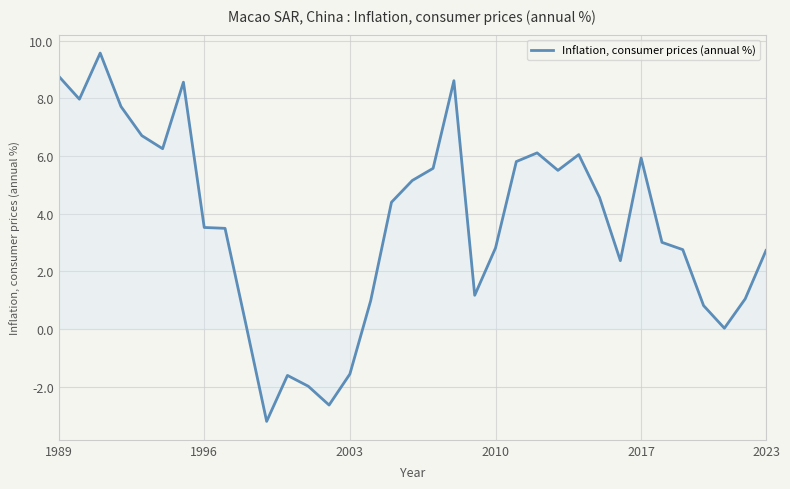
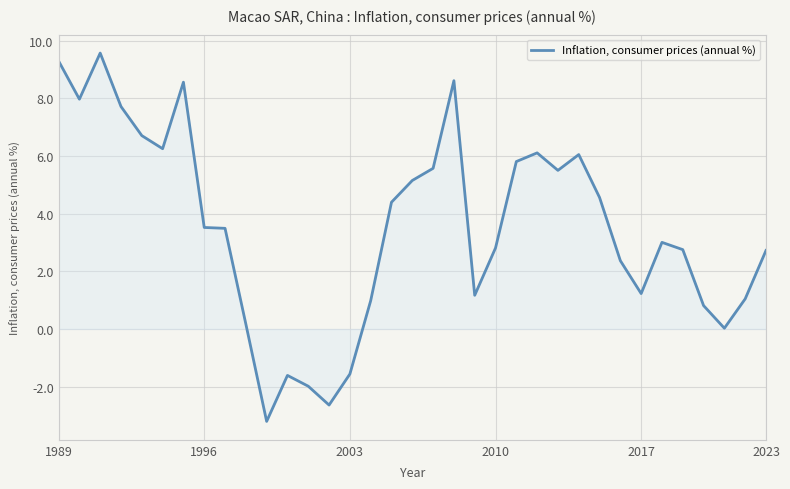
  {
    "Inflation, consumer prices (annual %)": {
-     "1989": 8.8,
+     "1989": 9.3,
      "2003": -1.6,
-     "2017": 5.9
+     "2017": 1.2
    }
  }
